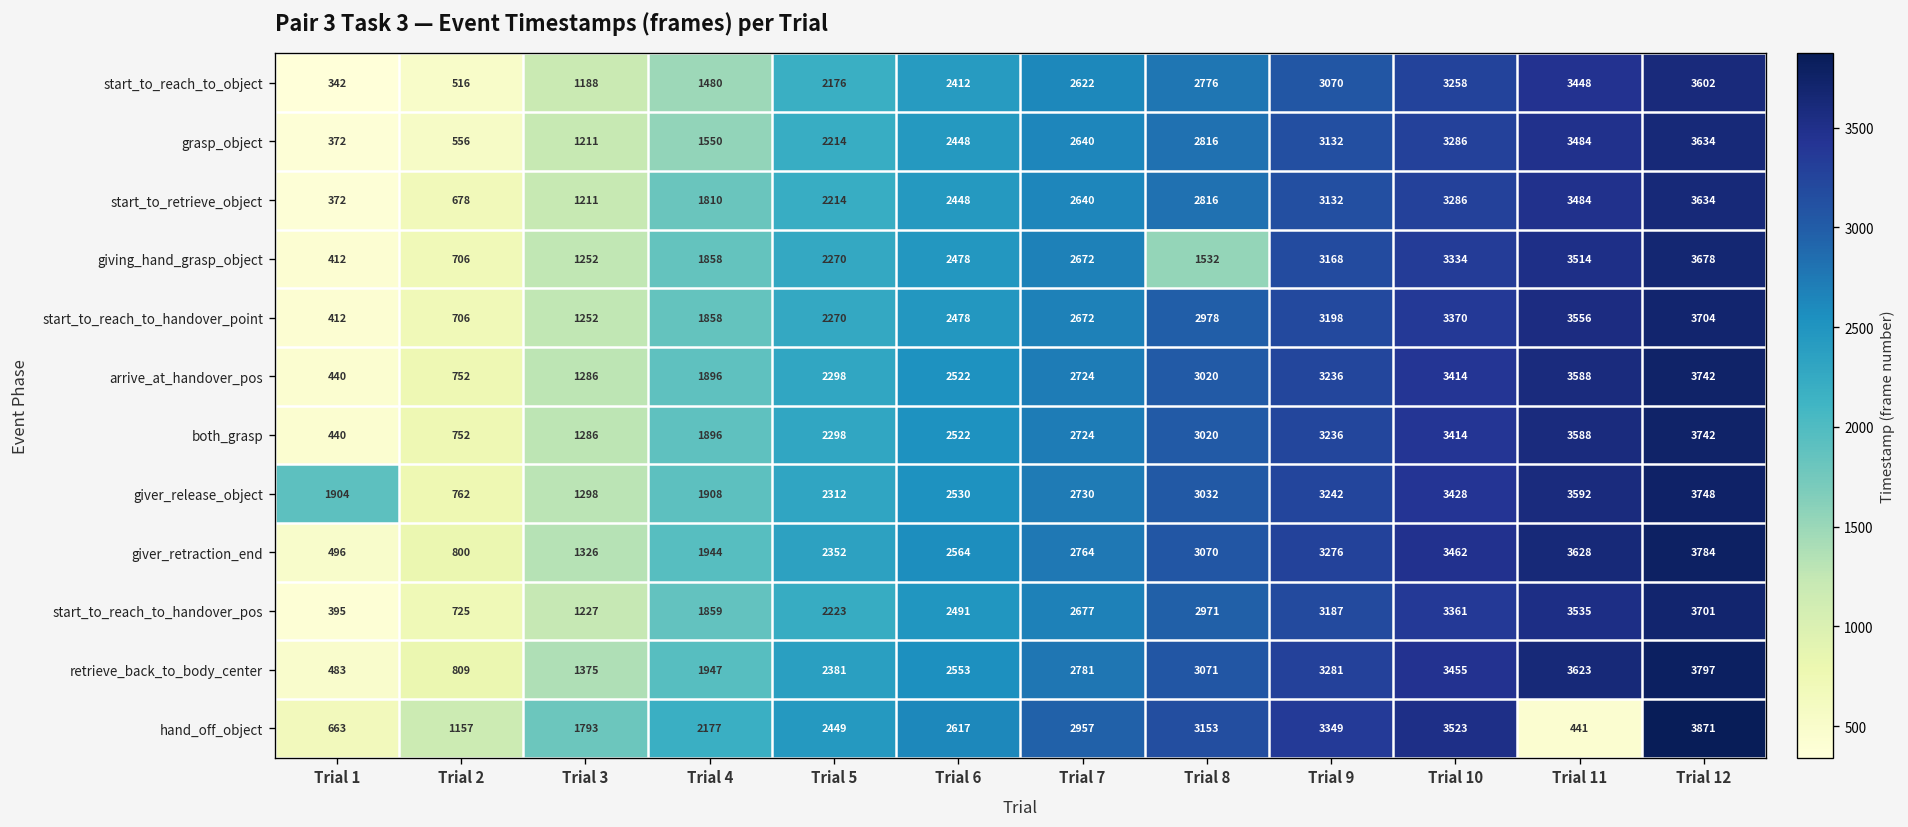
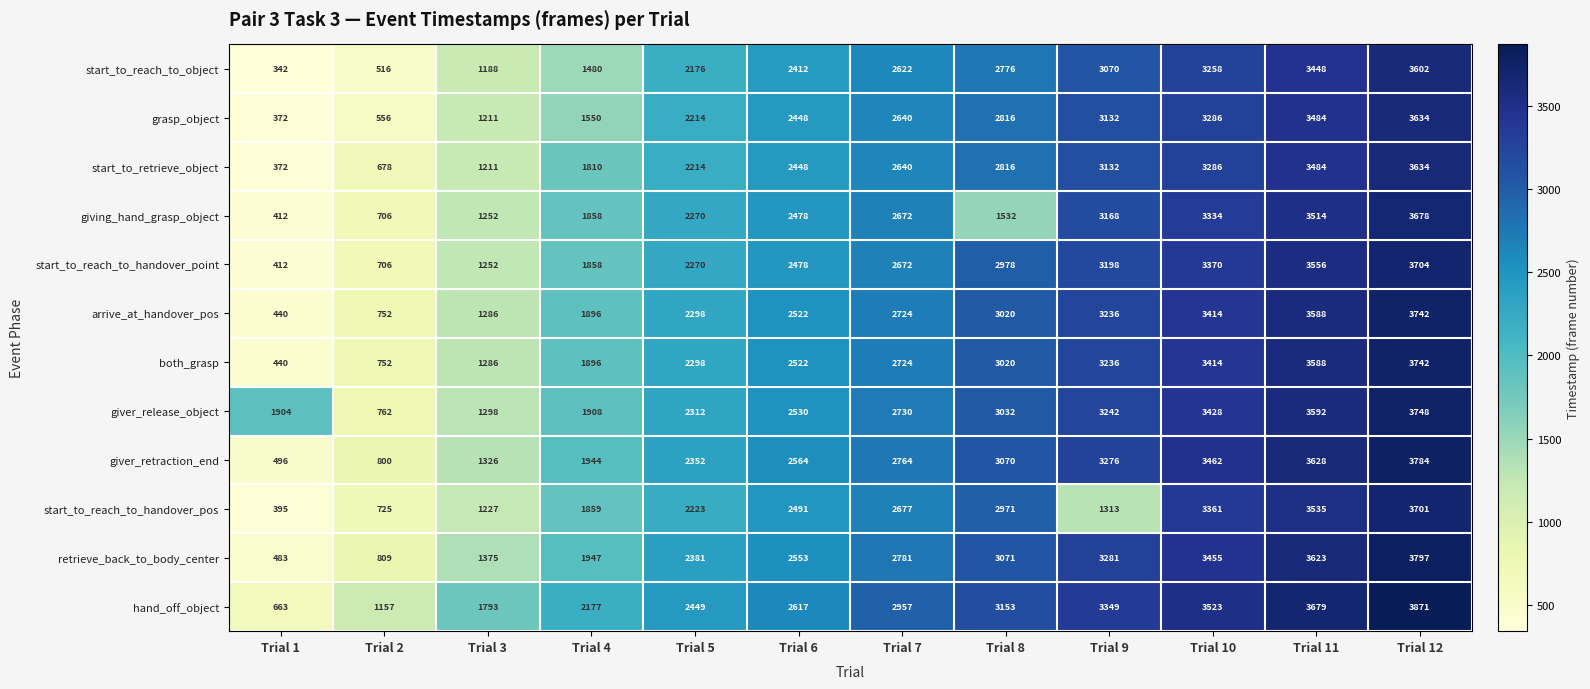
  {
    "start_to_reach_to_object": {
      "Trial 1": 342,
      "Trial 2": 516,
      "Trial 3": 1188,
      "Trial 4": 1480,
      "Trial 5": 2176,
      "Trial 6": 2412,
      "Trial 7": 2622,
      "Trial 8": 2776,
      "Trial 9": 3070,
      "Trial 10": 3258,
      "Trial 11": 3448,
      "Trial 12": 3602
    },
    "grasp_object": {
      "Trial 1": 372,
      "Trial 2": 556,
      "Trial 3": 1211,
      "Trial 4": 1550,
      "Trial 5": 2214,
      "Trial 6": 2448,
      "Trial 7": 2640,
      "Trial 8": 2816,
      "Trial 9": 3132,
      "Trial 10": 3286,
      "Trial 11": 3484,
      "Trial 12": 3634
    },
    "start_to_retrieve_object": {
      "Trial 1": 372,
      "Trial 2": 678,
      "Trial 3": 1211,
      "Trial 4": 1810,
      "Trial 5": 2214,
      "Trial 6": 2448,
      "Trial 7": 2640,
      "Trial 8": 2816,
      "Trial 9": 3132,
      "Trial 10": 3286,
      "Trial 11": 3484,
      "Trial 12": 3634
    },
    "giving_hand_grasp_object": {
      "Trial 1": 412,
      "Trial 2": 706,
      "Trial 3": 1252,
      "Trial 4": 1858,
      "Trial 5": 2270,
      "Trial 6": 2478,
      "Trial 7": 2672,
      "Trial 8": 1532,
      "Trial 9": 3168,
      "Trial 10": 3334,
      "Trial 11": 3514,
      "Trial 12": 3678
    },
    "start_to_reach_to_handover_point": {
      "Trial 1": 412,
      "Trial 2": 706,
      "Trial 3": 1252,
      "Trial 4": 1858,
      "Trial 5": 2270,
      "Trial 6": 2478,
      "Trial 7": 2672,
      "Trial 8": 2978,
      "Trial 9": 3198,
      "Trial 10": 3370,
      "Trial 11": 3556,
      "Trial 12": 3704
    },
    "arrive_at_handover_pos": {
      "Trial 1": 440,
      "Trial 2": 752,
      "Trial 3": 1286,
      "Trial 4": 1896,
      "Trial 5": 2298,
      "Trial 6": 2522,
      "Trial 7": 2724,
      "Trial 8": 3020,
      "Trial 9": 3236,
      "Trial 10": 3414,
      "Trial 11": 3588,
      "Trial 12": 3742
    },
    "both_grasp": {
      "Trial 1": 440,
      "Trial 2": 752,
      "Trial 3": 1286,
      "Trial 4": 1896,
      "Trial 5": 2298,
      "Trial 6": 2522,
      "Trial 7": 2724,
      "Trial 8": 3020,
      "Trial 9": 3236,
      "Trial 10": 3414,
      "Trial 11": 3588,
      "Trial 12": 3742
    },
    "giver_release_object": {
      "Trial 1": 1904,
      "Trial 2": 762,
      "Trial 3": 1298,
      "Trial 4": 1908,
      "Trial 5": 2312,
      "Trial 6": 2530,
      "Trial 7": 2730,
      "Trial 8": 3032,
      "Trial 9": 3242,
      "Trial 10": 3428,
      "Trial 11": 3592,
      "Trial 12": 3748
    },
    "giver_retraction_end": {
      "Trial 1": 496,
      "Trial 2": 800,
      "Trial 3": 1326,
      "Trial 4": 1944,
      "Trial 5": 2352,
      "Trial 6": 2564,
      "Trial 7": 2764,
      "Trial 8": 3070,
      "Trial 9": 3276,
      "Trial 10": 3462,
      "Trial 11": 3628,
      "Trial 12": 3784
    },
    "start_to_reach_to_handover_pos": {
      "Trial 1": 395,
      "Trial 2": 725,
      "Trial 3": 1227,
      "Trial 4": 1859,
      "Trial 5": 2223,
      "Trial 6": 2491,
      "Trial 7": 2677,
      "Trial 8": 2971,
-     "Trial 9": 3187,
+     "Trial 9": 1313,
      "Trial 10": 3361,
      "Trial 11": 3535,
      "Trial 12": 3701
    },
    "retrieve_back_to_body_center": {
      "Trial 1": 483,
      "Trial 2": 809,
      "Trial 3": 1375,
      "Trial 4": 1947,
      "Trial 5": 2381,
      "Trial 6": 2553,
      "Trial 7": 2781,
      "Trial 8": 3071,
      "Trial 9": 3281,
      "Trial 10": 3455,
      "Trial 11": 3623,
      "Trial 12": 3797
    },
    "hand_off_object": {
      "Trial 1": 663,
      "Trial 2": 1157,
      "Trial 3": 1793,
      "Trial 4": 2177,
      "Trial 5": 2449,
      "Trial 6": 2617,
      "Trial 7": 2957,
      "Trial 8": 3153,
      "Trial 9": 3349,
      "Trial 10": 3523,
-     "Trial 11": 441,
+     "Trial 11": 3679,
      "Trial 12": 3871
    }
  }
